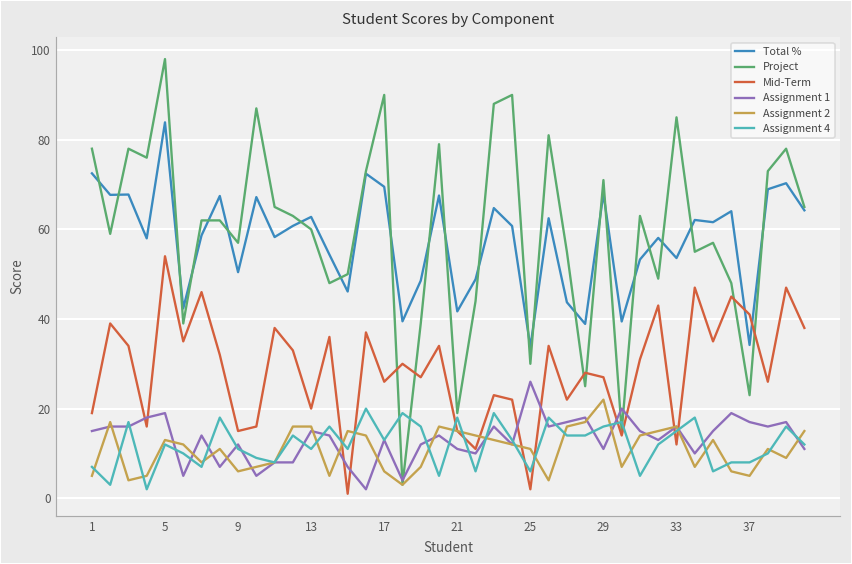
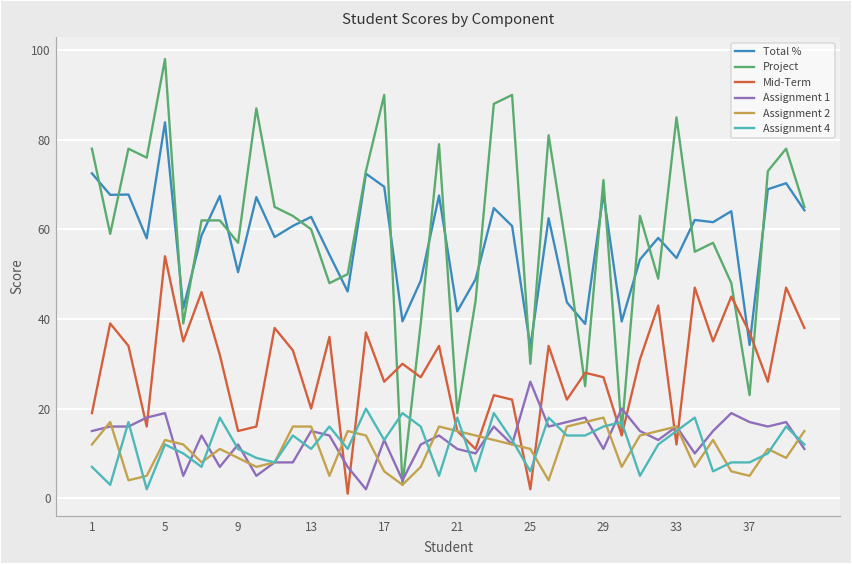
  {
    "Project": {
      "1": 78,
      "5": 98,
      "9": 57,
      "13": 60,
      "17": 90,
      "21": 19,
      "25": 30,
      "29": 71,
      "33": 85,
      "37": 23
    },
    "Mid-Term": {
      "1": 19,
      "5": 54,
      "9": 15,
      "13": 20,
      "17": 26,
      "25": 2,
      "29": 27,
      "33": 12,
-     "37": 41
+     "37": 37
    },
    "Assignment 1": {
      "1": 15,
      "5": 19,
      "9": 12,
      "13": 15,
      "21": 11,
      "25": 26,
      "29": 11,
      "37": 17
    },
    "Assignment 2": {
-     "1": 5,
+     "1": 12,
      "5": 13,
-     "9": 6,
+     "9": 9,
      "13": 16,
      "17": 6,
      "25": 11,
-     "29": 22,
+     "29": 18,
      "37": 5
    }
  }
